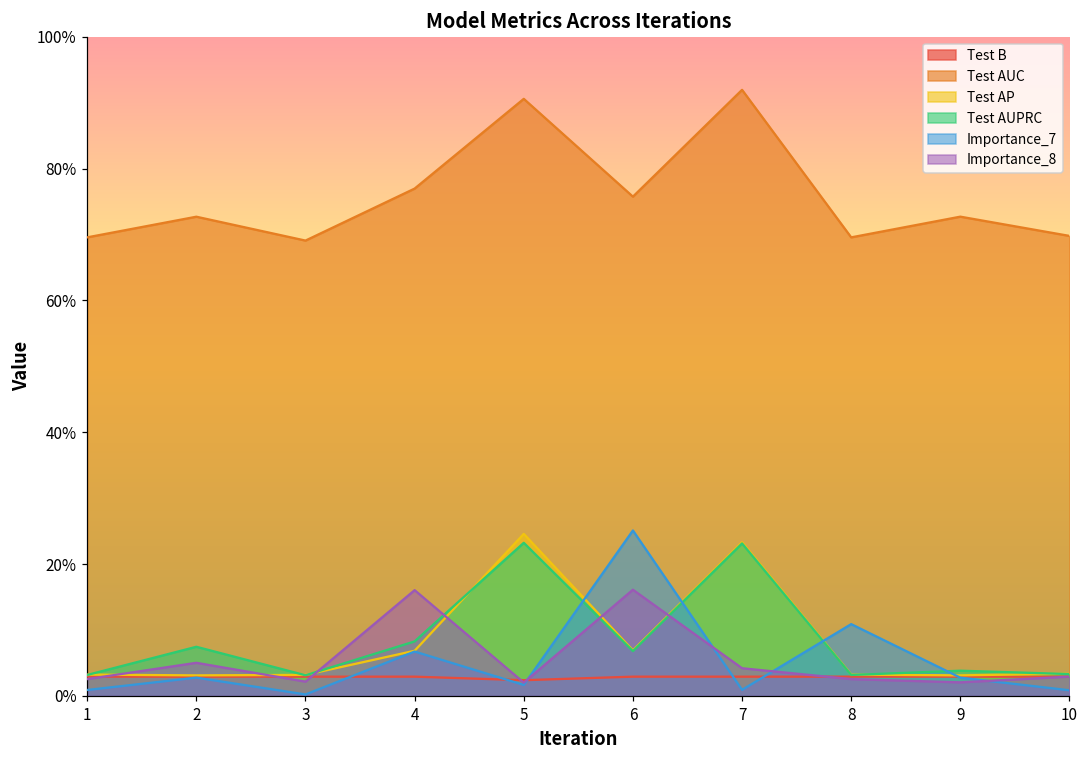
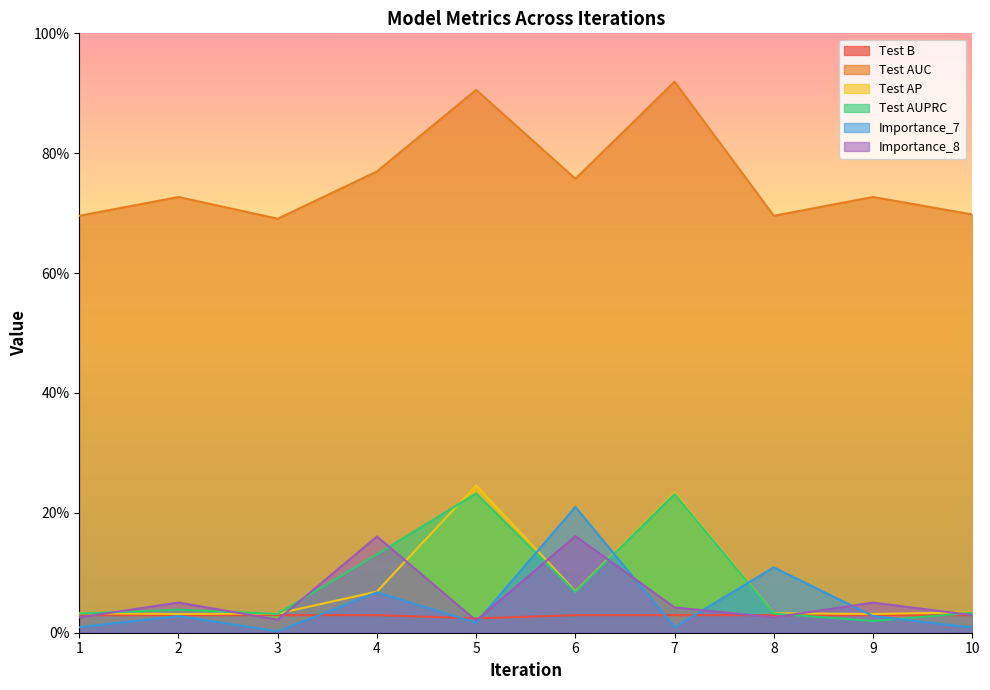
  {
    "Test AP": {
      "5": "25%"
    },
    "Test AUPRC": {
-     "2": "7%",
-     "4": "8%",
+     "2": "4%",
+     "4": "13%",
      "5": "23%",
-     "9": "4%"
+     "9": "2%"
    },
    "Importance_7": {
      "1": "1%",
      "3": "0%",
-     "6": "25%",
+     "6": "21%",
      "7": "1%",
      "8": "11%",
      "10": "1%"
    },
    "Importance_8": {
      "2": "5%",
      "3": "2%",
      "4": "16%",
      "6": "16%",
      "7": "4%",
-     "9": "2%"
+     "9": "5%"
    }
  }
